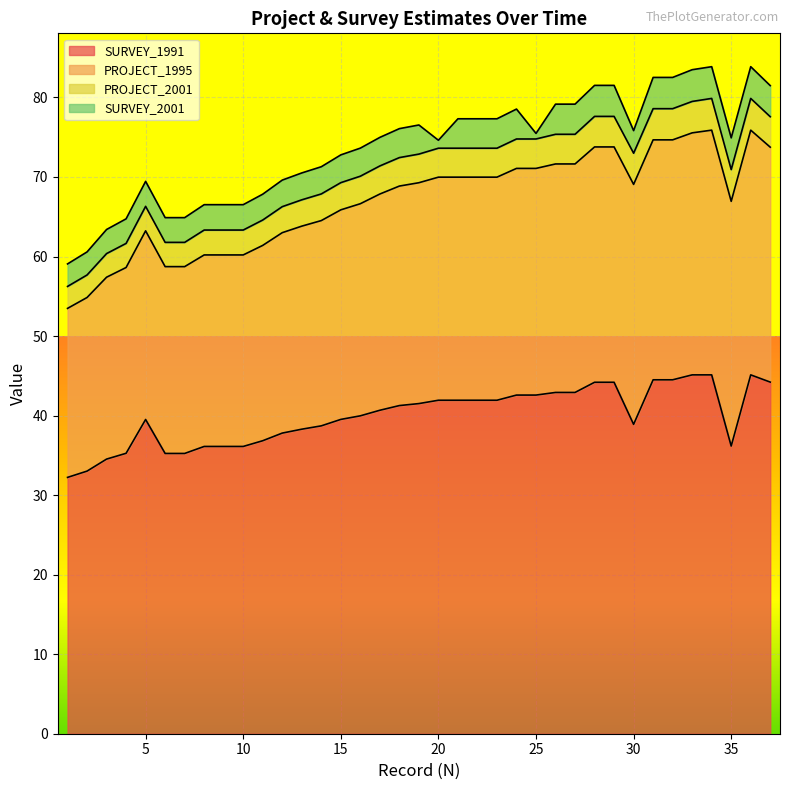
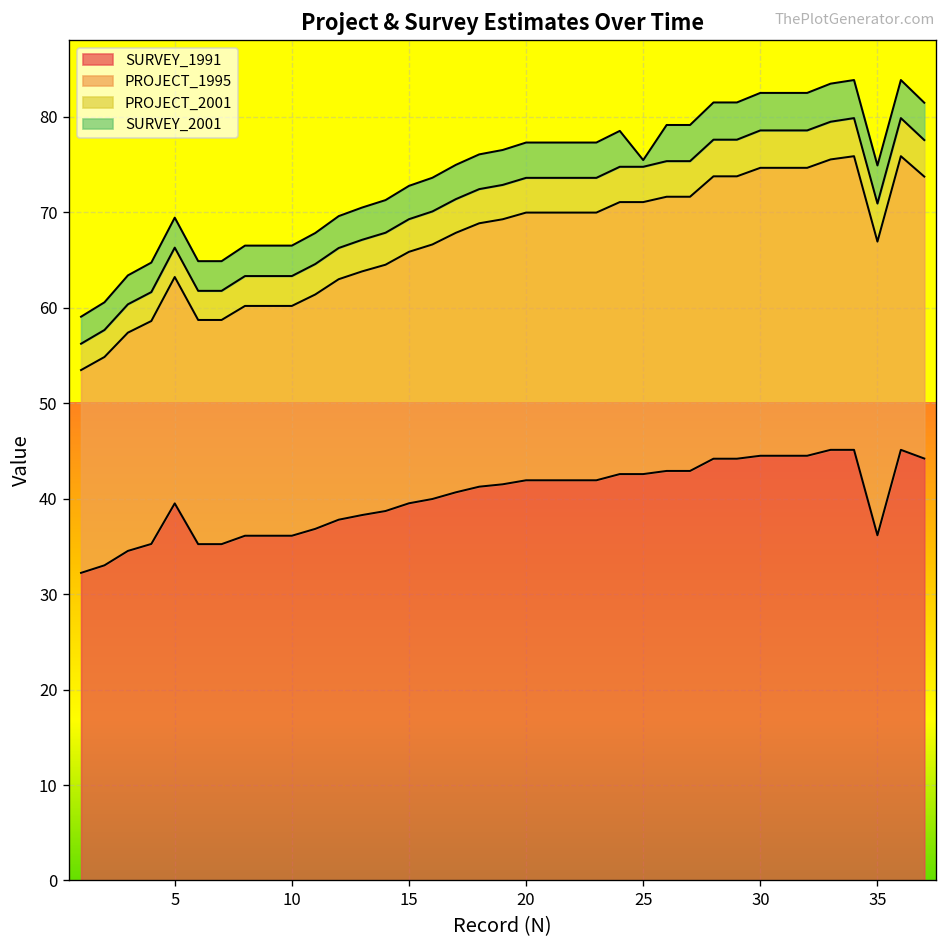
  {
    "SURVEY_1991": {
      "5": 40,
      "10": 36,
      "15": 40,
      "20": 42,
      "25": 43,
-     "30": 39,
+     "30": 45,
      "35": 36
    },
    "SURVEY_2001": {
      "5": 3,
      "10": 3,
      "15": 3,
-     "20": 1,
+     "20": 4,
      "25": 1,
-     "30": 3,
+     "30": 4,
      "35": 4
    }
  }
